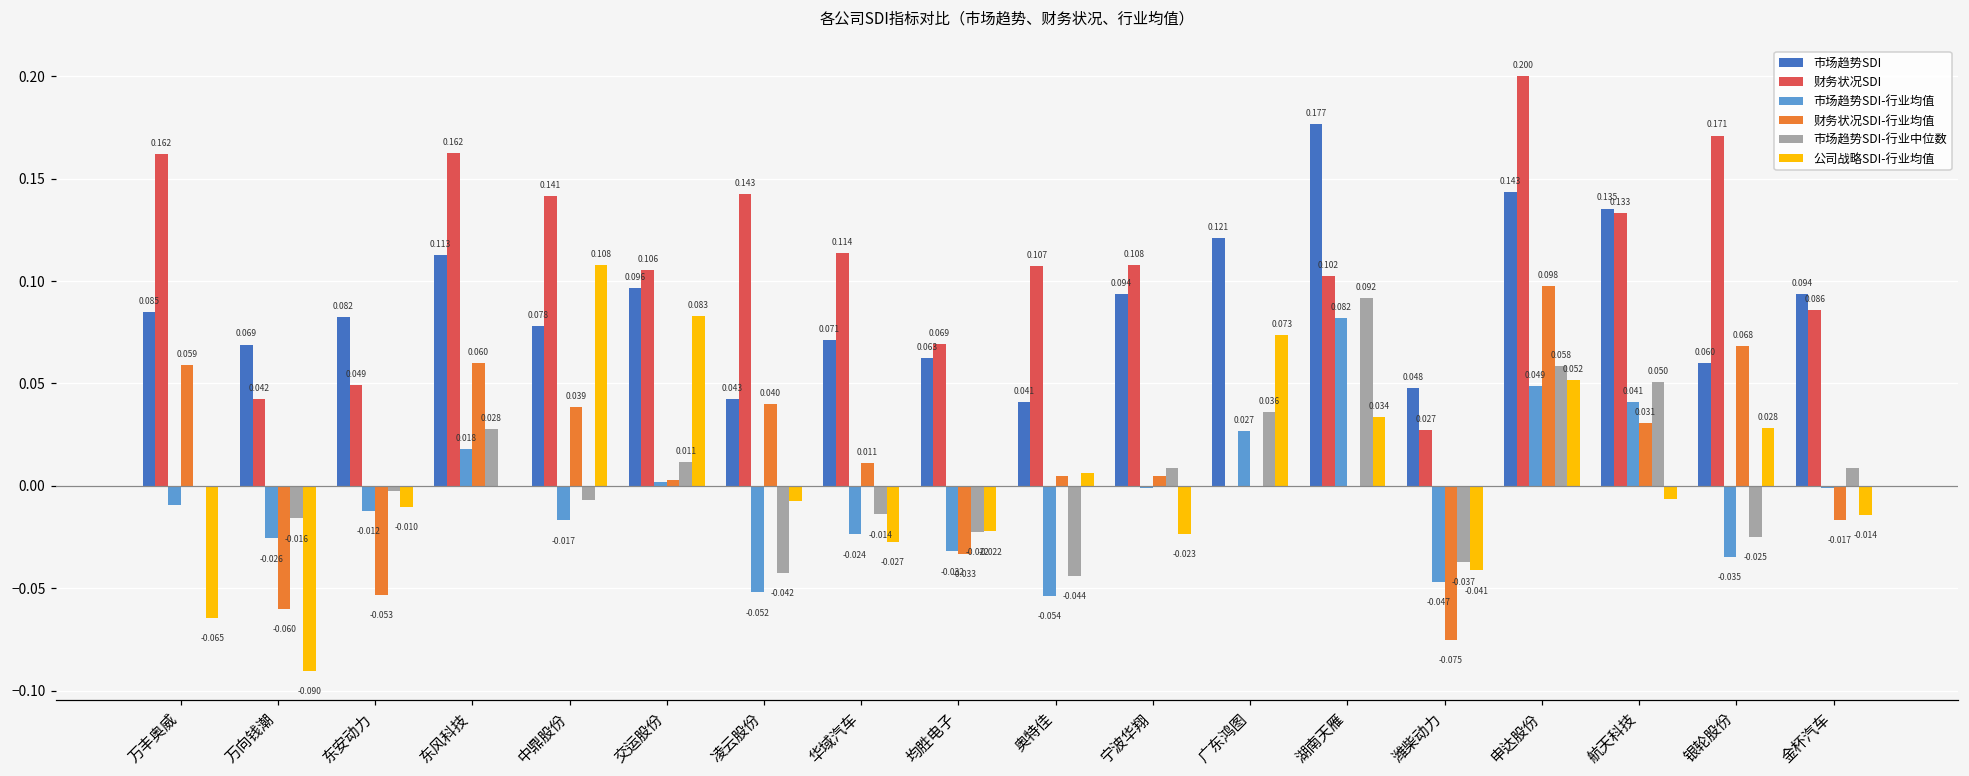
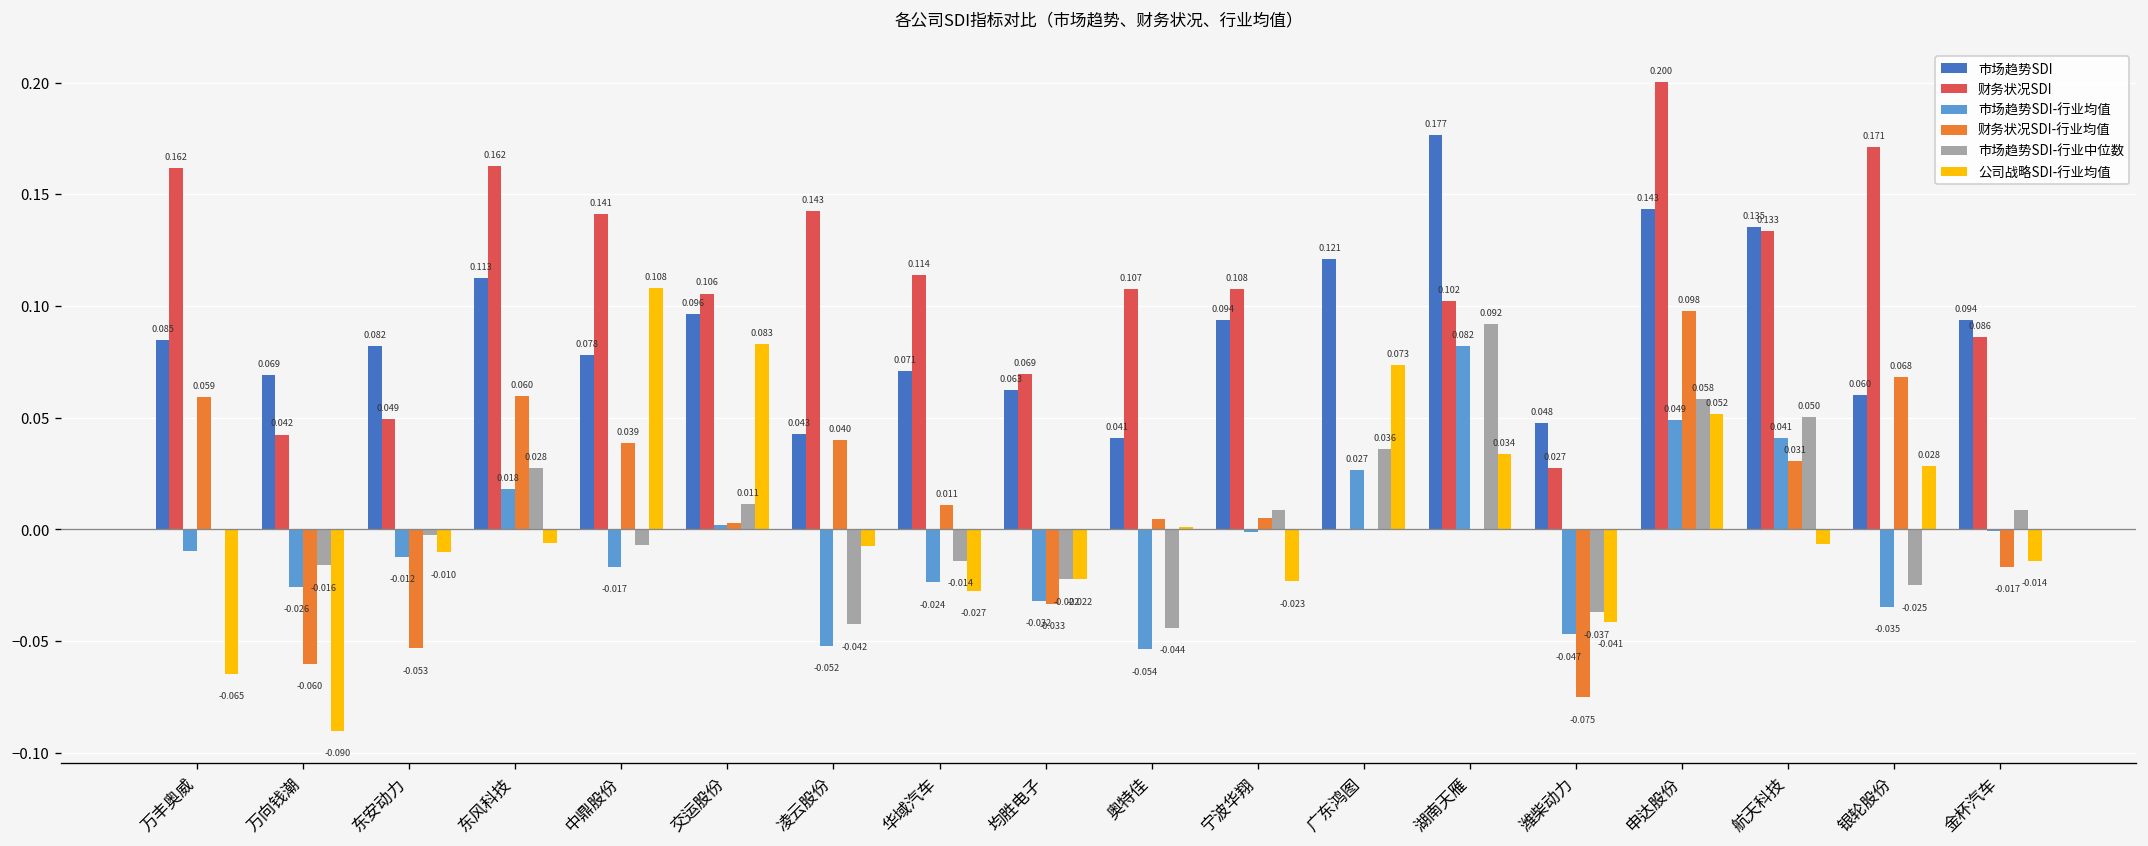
  {
    "市场趋势SDI-行业中位数": {
      "万向钱潮": -0.016,
      "东风科技": 0.028,
      "交运股份": 0.011,
      "凌云股份": -0.042,
      "华域汽车": -0.014,
      "奥特佳": -0.044,
      "广东鸿图": 0.036,
      "湖南天雁": 0.092,
      "潍柴动力": -0.037,
      "申达股份": 0.058,
      "航天科技": 0.050,
      "银轮股份": -0.025
    },
    "公司战略SDI-行业均值": {
-     "东风科技": -0.001,
+     "东风科技": -0.006,
      "凌云股份": -0.007,
-     "奥特佳": 0.006,
+     "奥特佳": 0.001,
      "航天科技": -0.007
    }
  }
